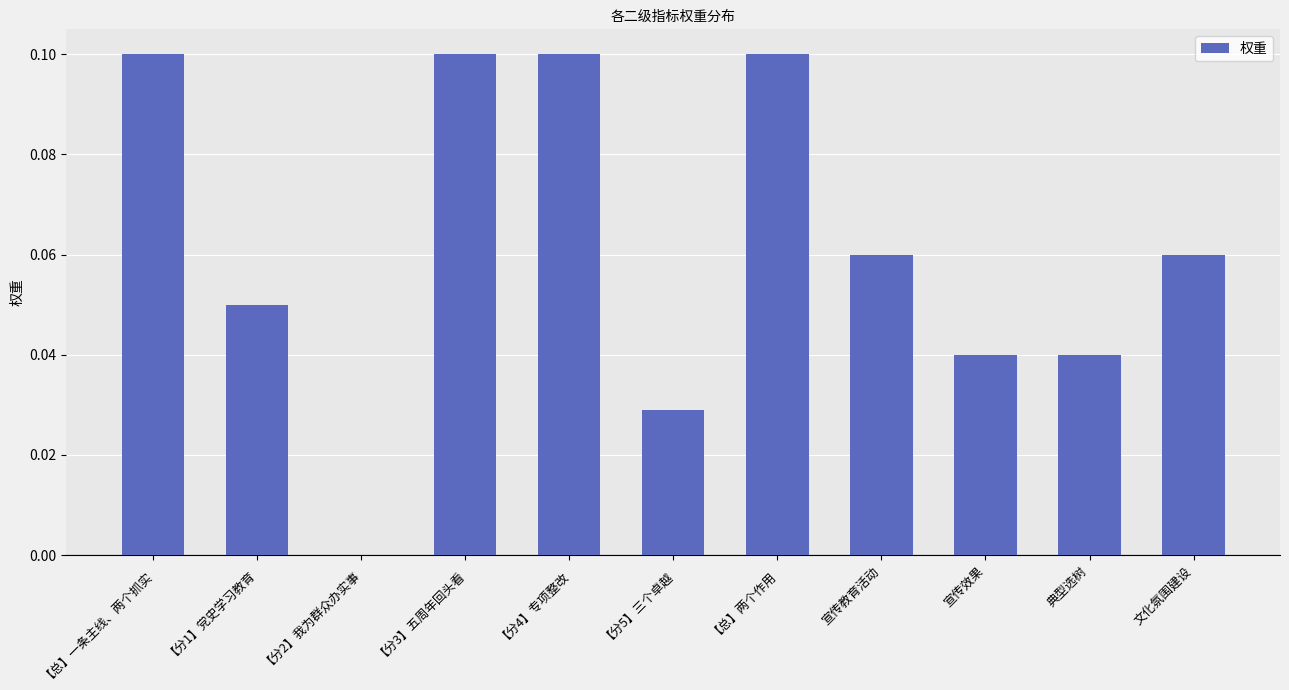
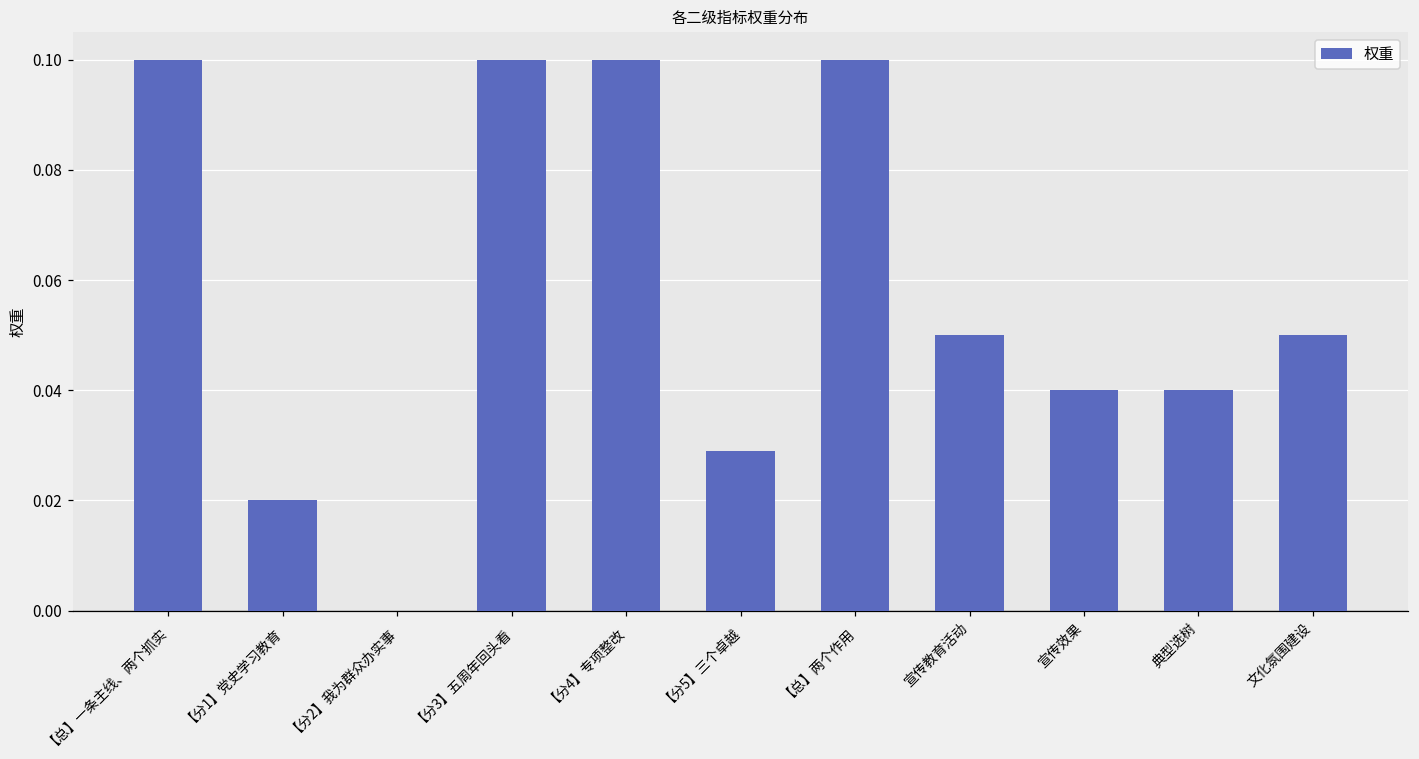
  {
    "【总】一条主线、两个抓实": 0.10,
-   "【分1】党史学习教育": 0.05,
+   "【分1】党史学习教育": 0.02,
    "【分2】我为群众办实事": 0.00,
    "【分3】五周年回头看": 0.10,
    "【分4】专项整改": 0.10,
    "【分5】三个卓越": 0.029,
    "【总】两个作用": 0.10,
-   "宣传教育活动": 0.06,
+   "宣传教育活动": 0.05,
    "宣传效果": 0.04,
    "典型选树": 0.04,
-   "文化氛围建设": 0.06
+   "文化氛围建设": 0.05
  }
